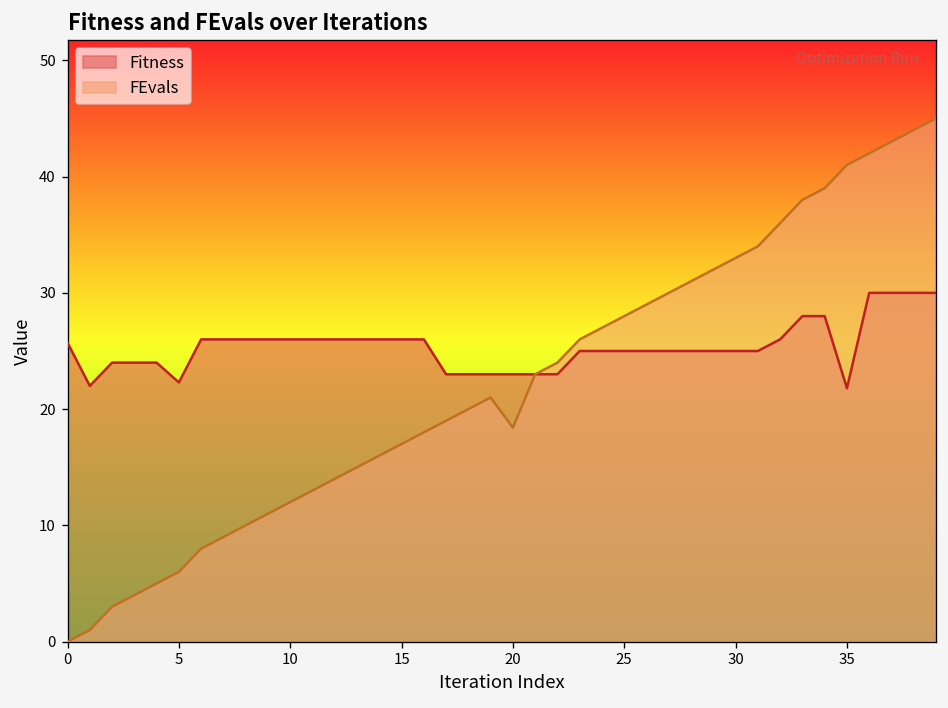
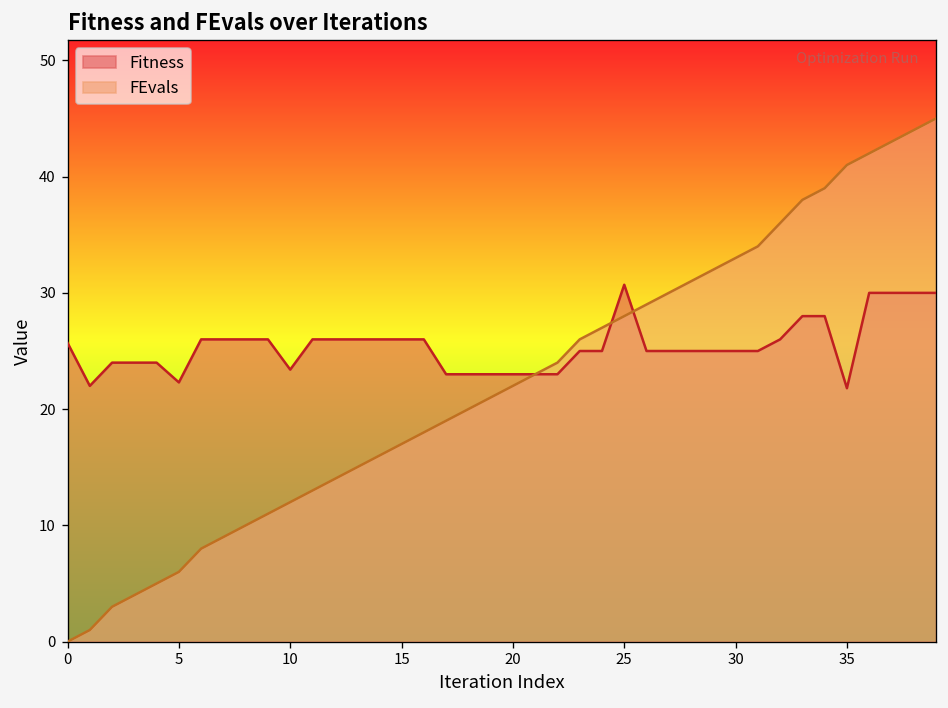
  {
    "Fitness": {
      "0": 26,
      "5": 22,
-     "10": 26,
+     "10": 23,
      "15": 26,
      "20": 23,
-     "25": 25,
+     "25": 31,
      "30": 25,
      "35": 22
    },
    "FEvals": {
      "0": 0,
      "5": 6,
      "10": 12,
      "15": 17,
-     "20": 18,
+     "20": 22,
      "25": 28,
      "30": 33,
      "35": 41
    }
  }
